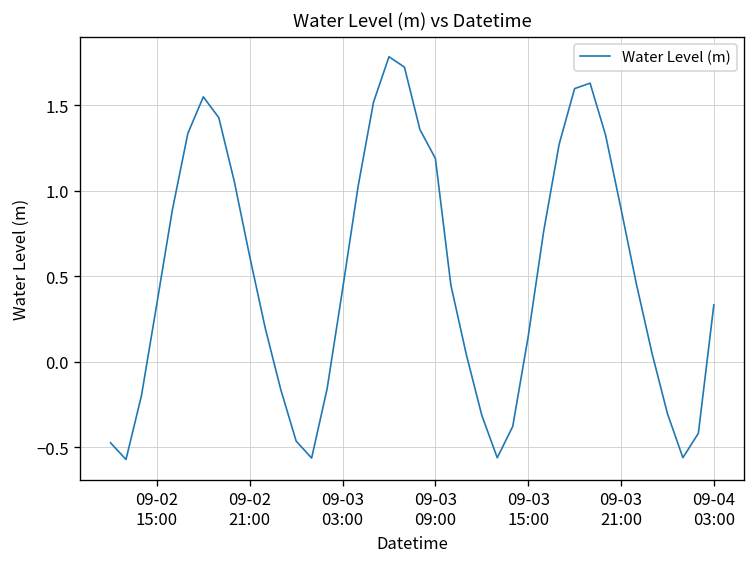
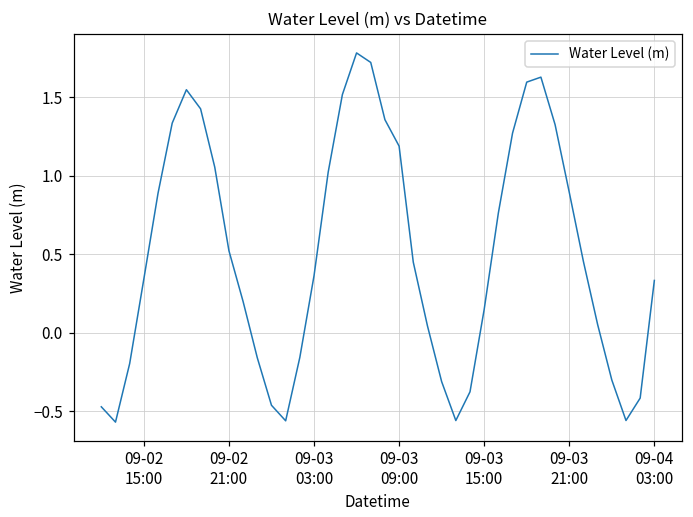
  {
    "09-02 15:00": 0.34,
-   "09-02 21:00": 0.61,
-   "09-03 03:00": 0.42,
+   "09-02 21:00": 0.52,
+   "09-03 03:00": 0.36,
    "09-03 09:00": 1.19,
    "09-03 15:00": 0.15,
    "09-03 21:00": 0.89,
    "09-04 03:00": 0.33
  }
